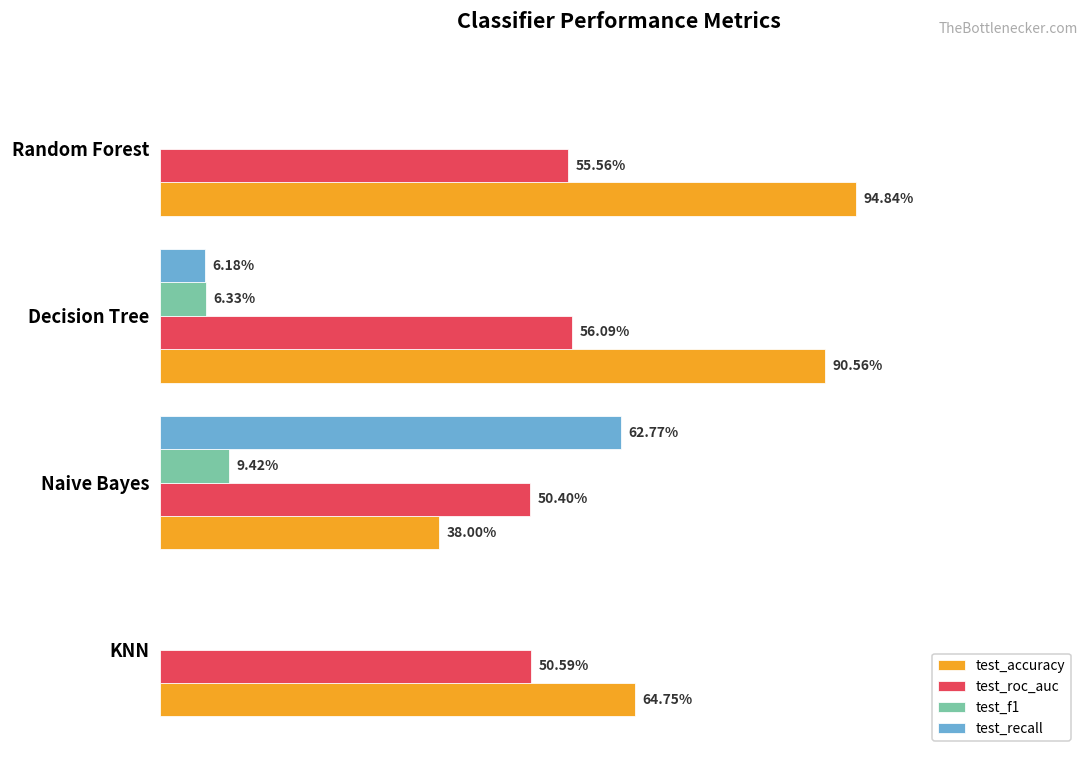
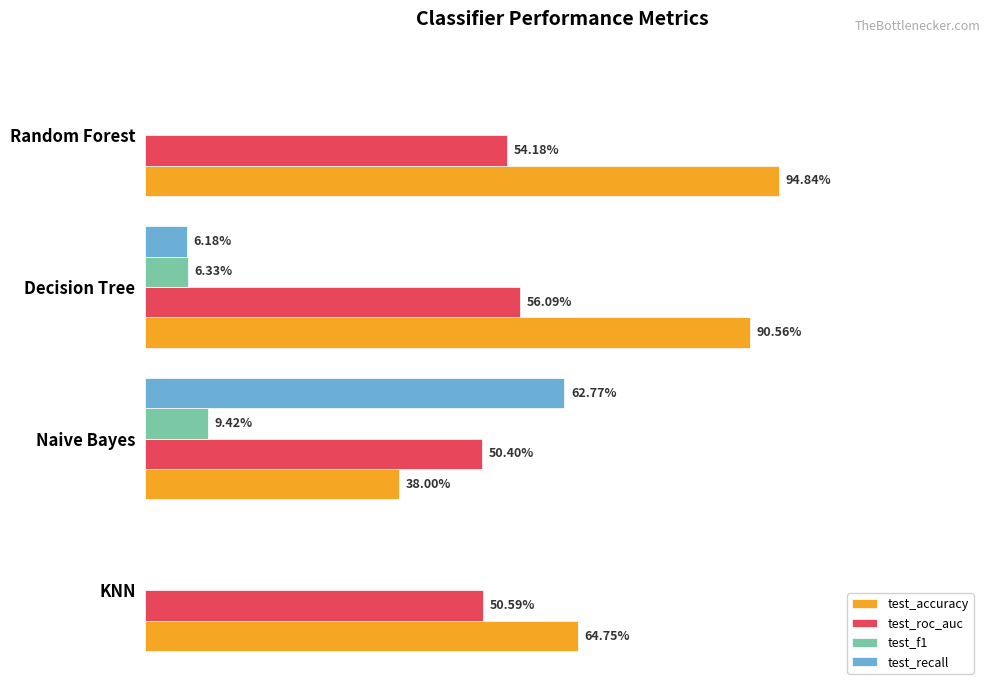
  {
    "test_accuracy": {
      "Random Forest": "94.84%",
      "Decision Tree": "90.56%",
      "Naive Bayes": "38.00%",
      "KNN": "64.75%"
    },
    "test_roc_auc": {
-     "Random Forest": "55.56%",
+     "Random Forest": "54.18%",
      "Decision Tree": "56.09%",
      "Naive Bayes": "50.40%",
      "KNN": "50.59%"
    }
  }
